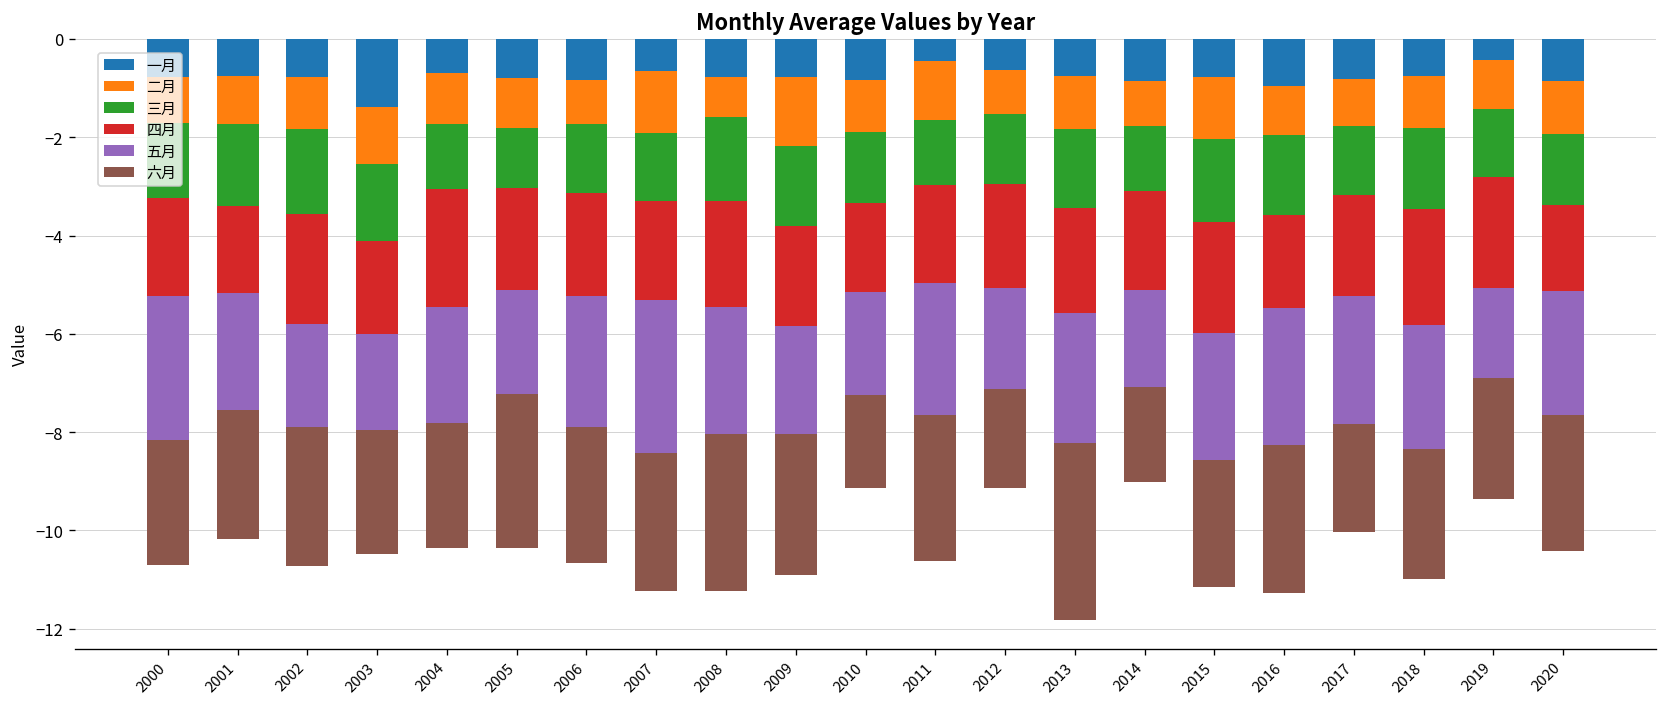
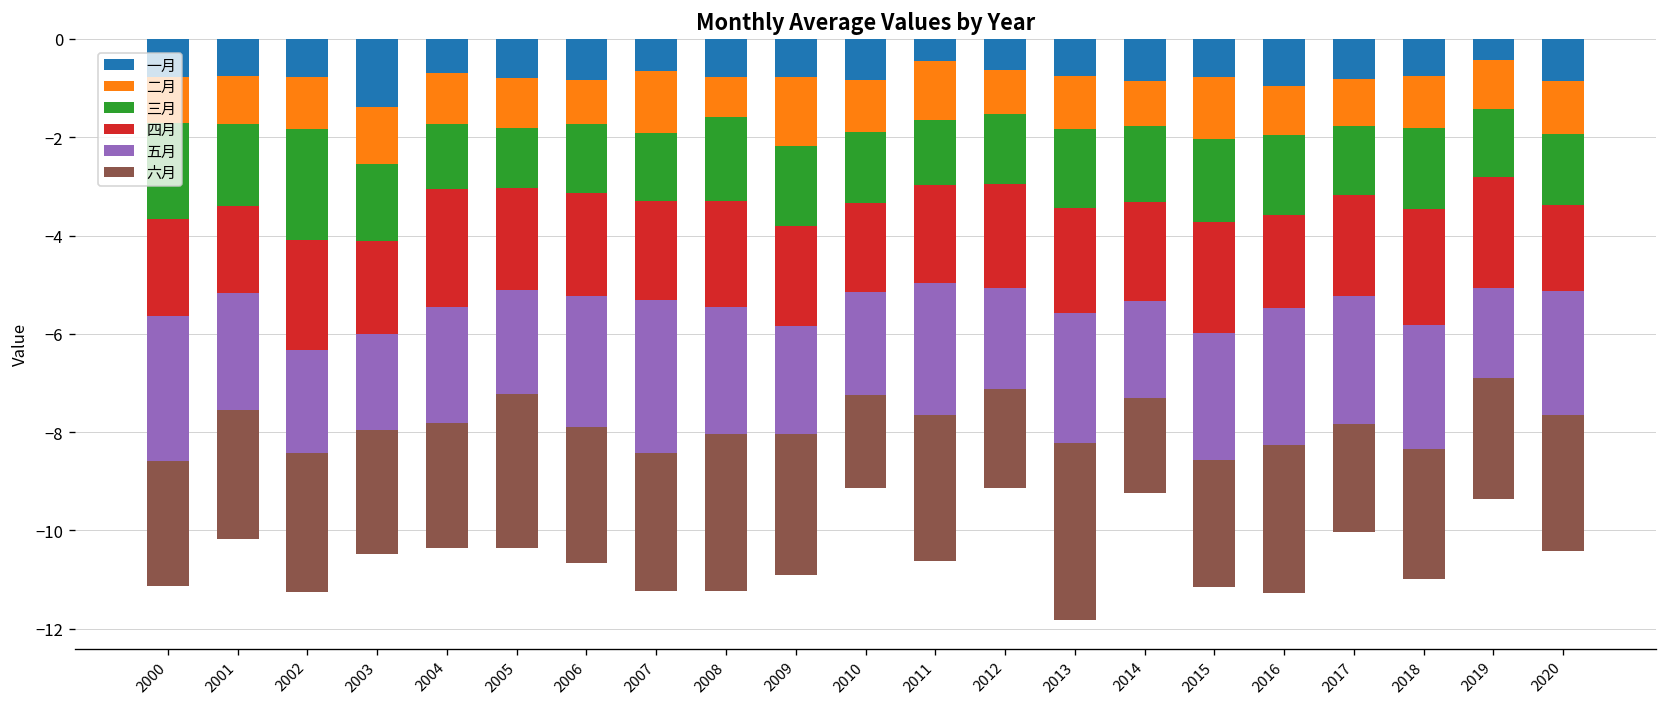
  {
    "一月": {
      "2001": -0.8,
      "2002": -0.8,
      "2003": -1.4,
      "2004": -0.7,
      "2005": -0.8,
      "2006": -0.8,
      "2007": -0.7,
      "2008": -0.8,
      "2009": -0.8,
      "2010": -0.8,
      "2011": -0.4,
      "2012": -0.6,
      "2013": -0.7,
      "2014": -0.8,
      "2015": -0.8,
      "2016": -1.0,
      "2017": -0.8,
      "2018": -0.8,
      "2019": -0.4,
      "2020": -0.8
    },
    "二月": {
      "2001": -1.0,
      "2002": -1.0,
      "2003": -1.2,
      "2004": -1.0,
      "2005": -1.0,
      "2006": -0.9,
      "2007": -1.3,
      "2008": -0.8,
      "2009": -1.4,
      "2010": -1.1,
      "2011": -1.2,
      "2012": -0.9,
      "2013": -1.1,
      "2014": -0.9,
      "2015": -1.3,
      "2016": -1.0,
      "2017": -1.0,
      "2018": -1.0,
      "2019": -1.0,
      "2020": -1.1
    },
    "三月": {
-     "2000": -1.5,
+     "2000": -2.0,
      "2001": -1.7,
-     "2002": -1.7,
+     "2002": -2.3,
      "2003": -1.6,
      "2004": -1.3,
      "2005": -1.2,
      "2006": -1.4,
      "2007": -1.4,
      "2008": -1.7,
      "2009": -1.6,
      "2010": -1.4,
      "2011": -1.3,
      "2012": -1.4,
      "2013": -1.6,
-     "2014": -1.3,
+     "2014": -1.6,
      "2015": -1.7,
      "2016": -1.6,
      "2017": -1.4,
      "2018": -1.7,
      "2019": -1.4,
      "2020": -1.4
    },
    "四月": {
      "2000": -2.0,
      "2001": -1.8,
      "2002": -2.2,
      "2003": -1.9,
      "2004": -2.4,
      "2005": -2.1,
      "2006": -2.1,
      "2007": -2.0,
      "2008": -2.2,
      "2009": -2.0,
      "2010": -1.8,
      "2011": -2.0,
      "2012": -2.1,
      "2013": -2.1,
      "2014": -2.0,
      "2015": -2.3,
      "2016": -1.9,
      "2017": -2.1,
      "2018": -2.4,
      "2019": -2.3,
      "2020": -1.7
    },
    "五月": {
      "2000": -2.9,
      "2001": -2.4,
      "2002": -2.1,
      "2003": -2.0,
      "2004": -2.4,
      "2005": -2.1,
      "2006": -2.7,
      "2007": -3.1,
      "2008": -2.6,
      "2009": -2.2,
      "2010": -2.1,
      "2011": -2.7,
      "2012": -2.1,
      "2013": -2.7,
      "2014": -2.0,
      "2015": -2.6,
      "2016": -2.8,
      "2017": -2.6,
      "2018": -2.5,
      "2019": -1.8,
      "2020": -2.5
    },
    "六月": {
      "2000": -2.5,
      "2001": -2.6,
      "2002": -2.8,
      "2003": -2.5,
      "2004": -2.5,
      "2005": -3.1,
      "2006": -2.8,
      "2007": -2.8,
      "2008": -3.2,
      "2009": -2.9,
      "2010": -1.9,
      "2011": -3.0,
      "2012": -2.0,
      "2013": -3.6,
      "2014": -1.9,
      "2015": -2.6,
      "2016": -3.0,
      "2017": -2.2,
      "2018": -2.6,
      "2019": -2.5,
      "2020": -2.8
    }
  }
